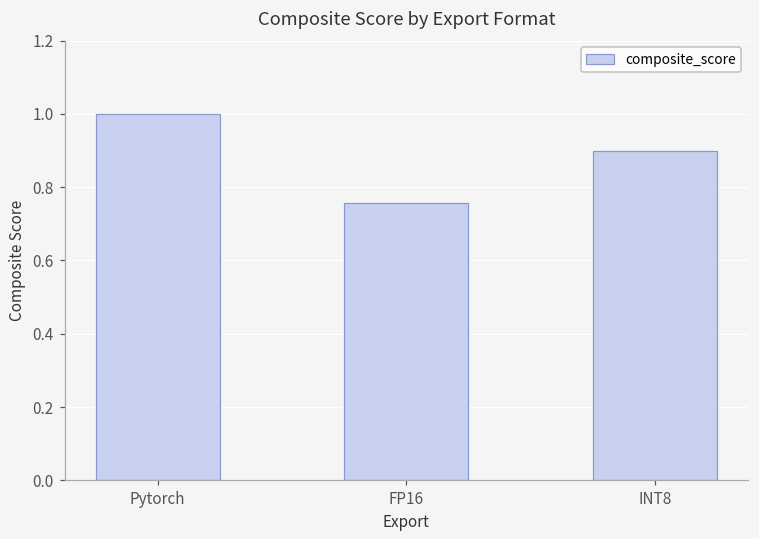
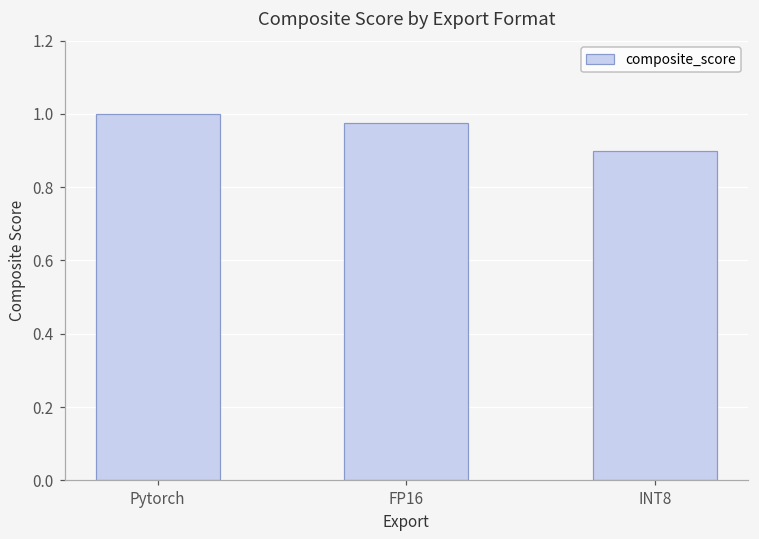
  {
    "Pytorch": 1.00,
-   "FP16": 0.76,
+   "FP16": 0.98,
    "INT8": 0.90
  }
